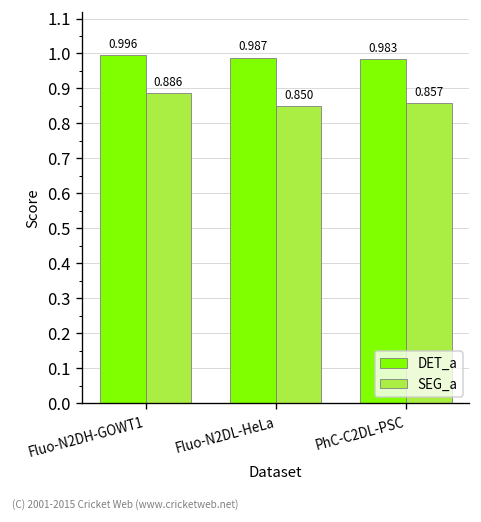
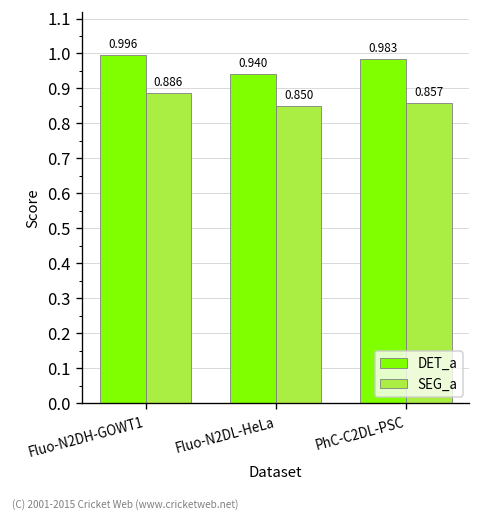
  {
    "DET_a": {
      "Fluo-N2DH-GOWT1": 0.996,
-     "Fluo-N2DL-HeLa": 0.987,
+     "Fluo-N2DL-HeLa": 0.940,
      "PhC-C2DL-PSC": 0.983
    },
    "SEG_a": {
      "Fluo-N2DH-GOWT1": 0.886,
      "Fluo-N2DL-HeLa": 0.850,
      "PhC-C2DL-PSC": 0.857
    }
  }
